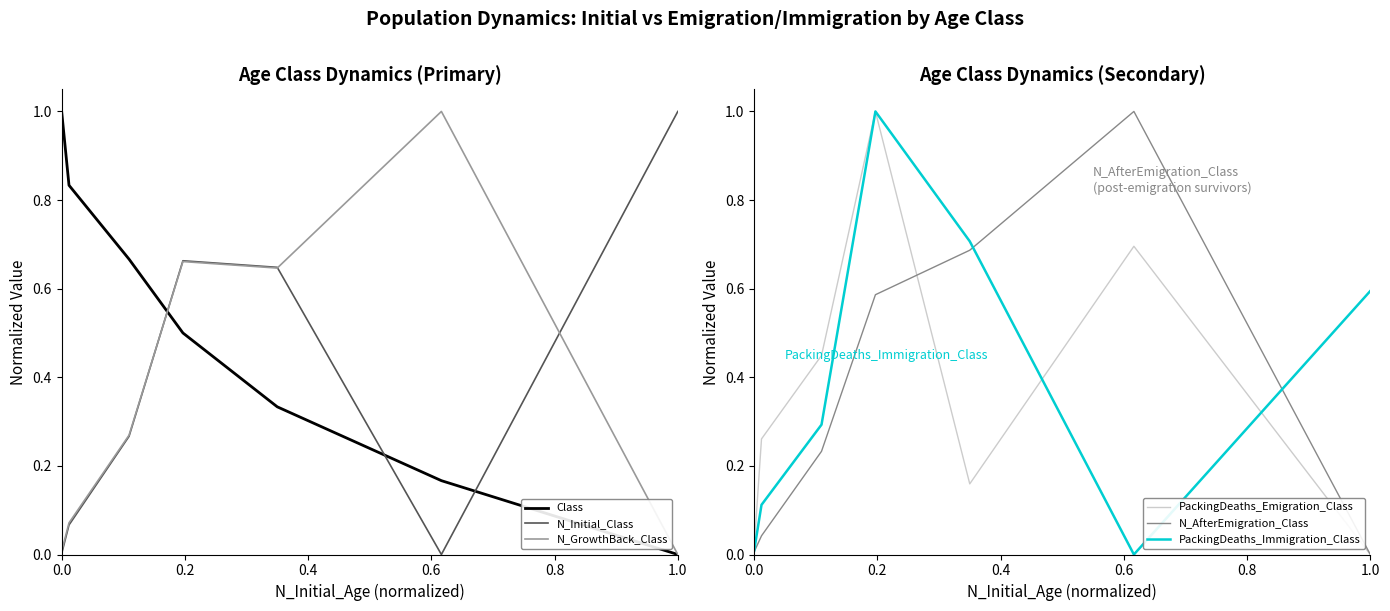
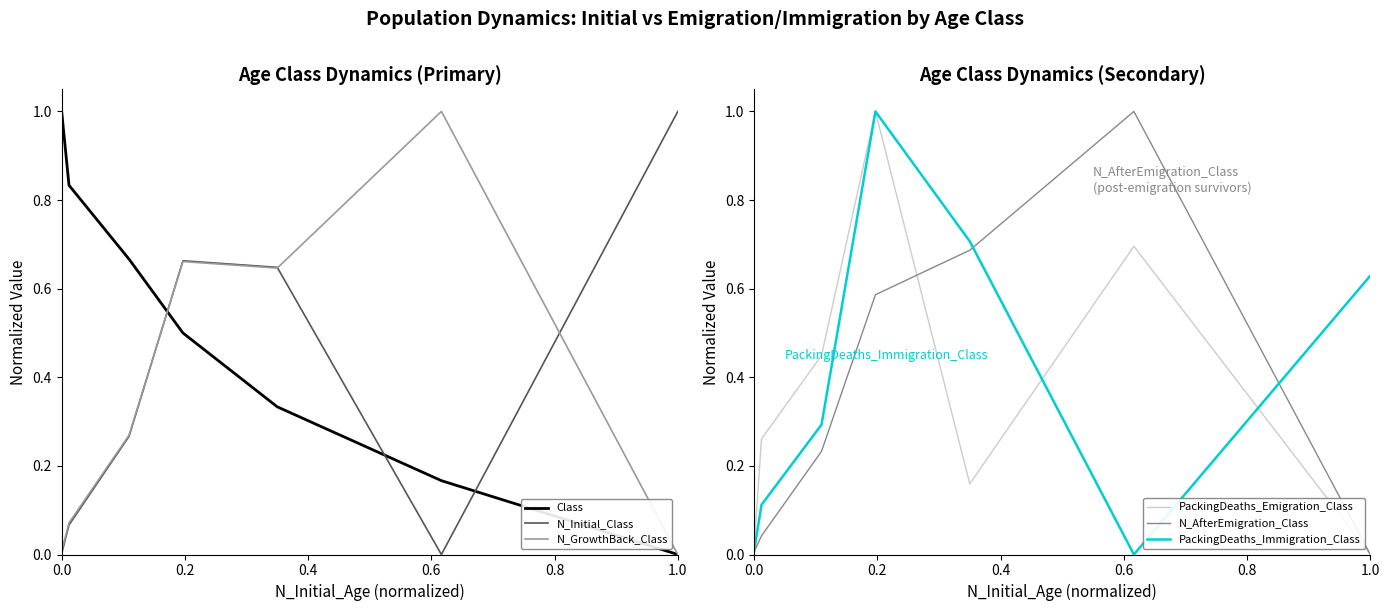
  {
    "Age Class Dynamics (Primary)": {
      "Class": {
        "0.0": 1.00
      },
      "N_Initial_Class": {
        "1.0": 1.00
      }
    },
    "Age Class Dynamics (Secondary)": {
      "PackingDeaths_Emigration_Class": {
        "0.0": 0.01
      },
      "PackingDeaths_Immigration_Class": {
-       "1.0": 0.59
+       "1.0": 0.63
      }
    }
  }
